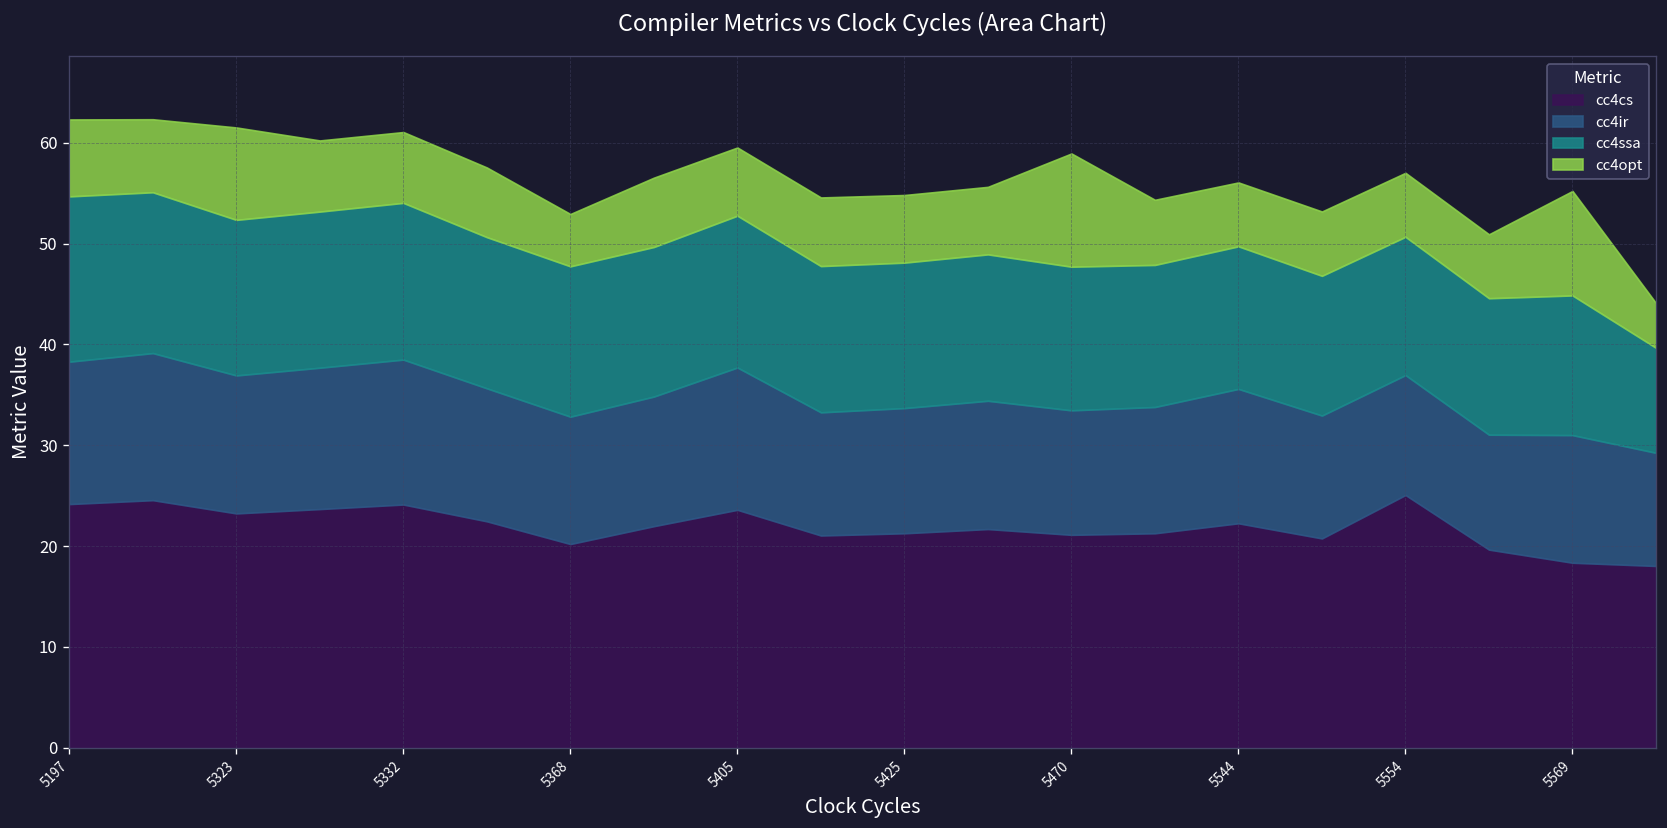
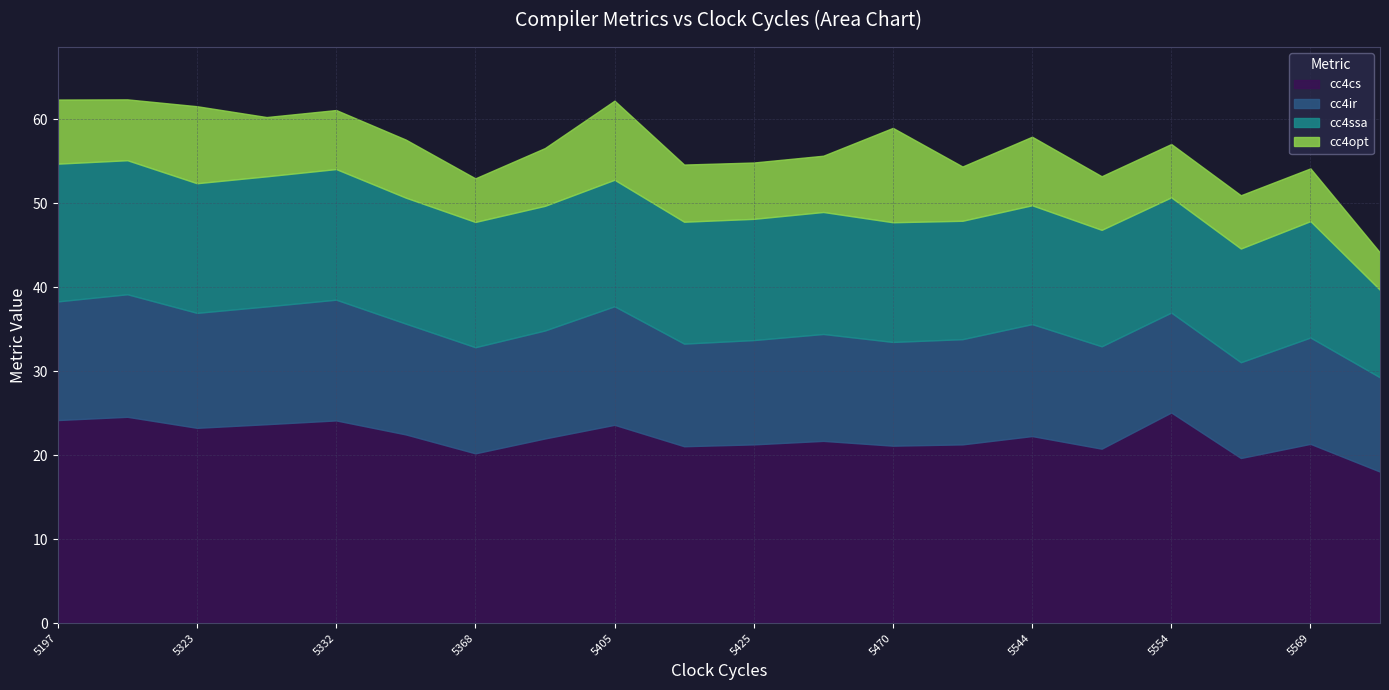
  {
    "cc4cs": {
      "5197": 24,
      "5323": 23,
      "5332": 24,
      "5368": 20,
      "5405": 24,
      "5425": 21,
      "5470": 21,
      "5544": 22,
      "5554": 25,
-     "5569": 18
+     "5569": 21
    },
    "cc4opt": {
      "5197": 8,
      "5323": 9,
      "5332": 7,
      "5368": 5,
-     "5405": 7,
+     "5405": 9,
      "5425": 7,
      "5470": 11,
-     "5544": 6,
+     "5544": 8,
      "5554": 6,
-     "5569": 10
+     "5569": 6
    }
  }
